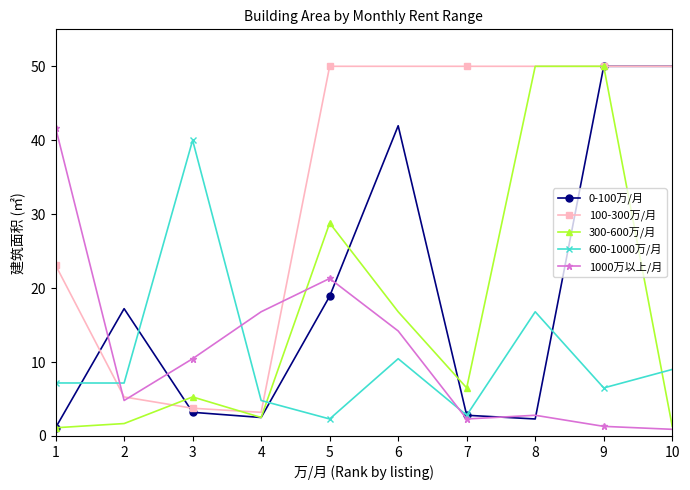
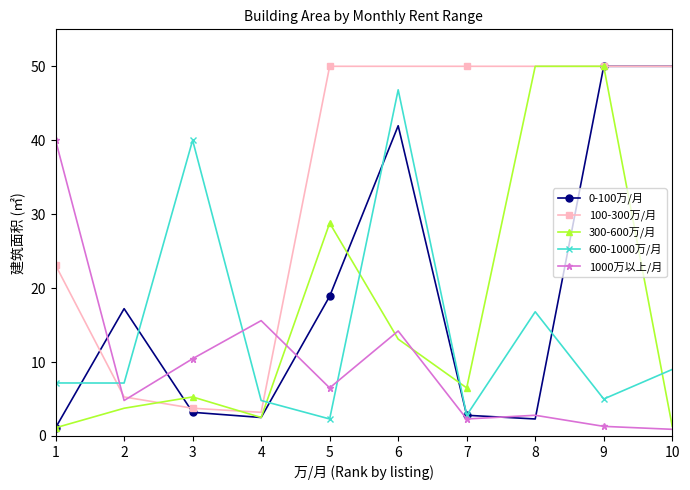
  {
    "0-100万/月": {
      "2": 17,
      "3": 3,
      "5": 19,
      "6": 42,
      "8": 2
    },
    "100-300万/月": {
      "1": 23,
      "2": 5,
      "3": 4,
      "4": 3,
      "5": 50,
      "6": 50,
      "7": 50
    },
    "300-600万/月": {
-     "2": 2,
+     "2": 4,
      "3": 5,
      "5": 29,
-     "6": 17,
+     "6": 13,
      "7": 7,
      "10": 1
    },
    "600-1000万/月": {
      "1": 7,
      "2": 7,
      "3": 40,
      "4": 5,
      "5": 2,
-     "6": 10,
+     "6": 47,
      "8": 17,
-     "9": 7,
+     "9": 5,
      "10": 9
    },
    "1000万以上/月": {
-     "1": 42,
+     "1": 40,
      "2": 5,
      "3": 10,
-     "4": 17,
-     "5": 21,
+     "4": 16,
+     "5": 7,
      "6": 14,
      "7": 2,
      "8": 3,
      "9": 1,
      "10": 1
    }
  }
